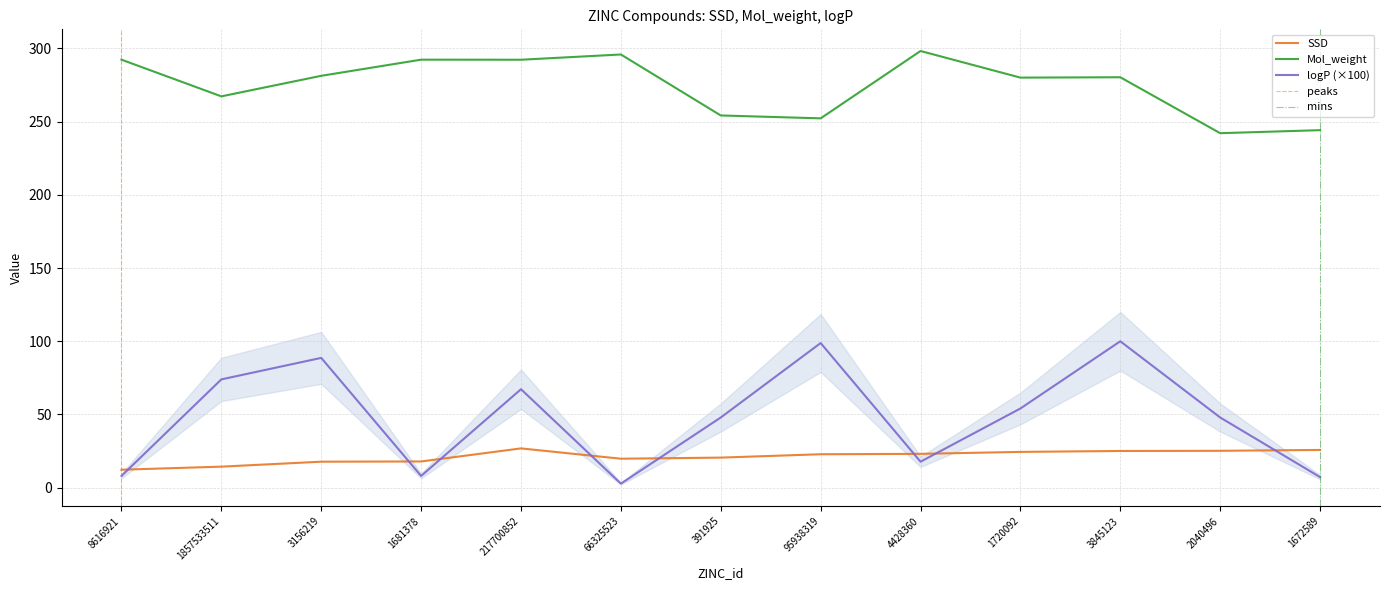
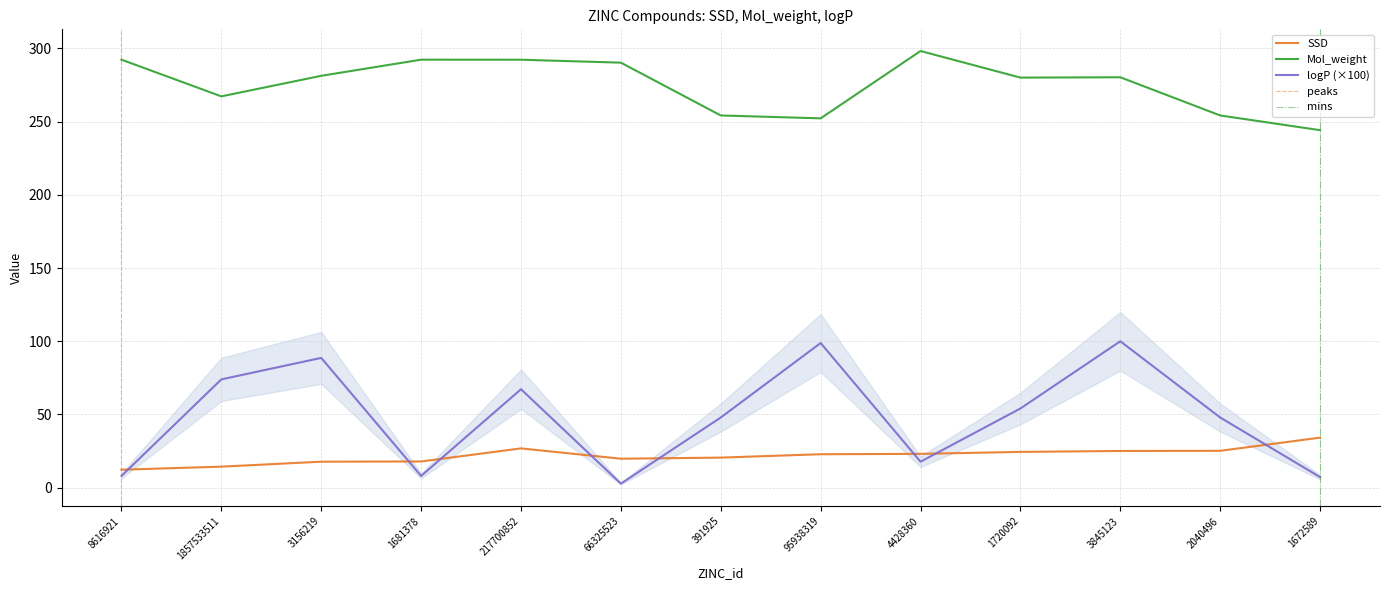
  {
    "SSD": {
      "8616921": 12,
      "1857533511": 14,
      "3156219": 18,
      "1681378": 18,
      "217700852": 27,
      "66325523": 20,
      "391925": 21,
      "95938319": 23,
      "4428360": 23,
      "1720092": 24,
      "3845123": 25,
      "2040496": 25,
-     "1672589": 26
+     "1672589": 34
    },
    "Mol_weight": {
      "8616921": 292,
      "1857533511": 267,
      "3156219": 281,
      "1681378": 292,
      "217700852": 292,
-     "66325523": 296,
+     "66325523": 290,
      "391925": 254,
      "95938319": 252,
      "4428360": 298,
      "1720092": 280,
      "3845123": 280,
-     "2040496": 242,
+     "2040496": 254,
      "1672589": 244
    },
    "logP (×100)": {
      "1857533511": 74,
      "3156219": 89,
      "217700852": 67,
      "391925": 48,
      "95938319": 99,
      "4428360": 18,
      "1720092": 54,
      "3845123": 100,
      "2040496": 48
    }
  }
